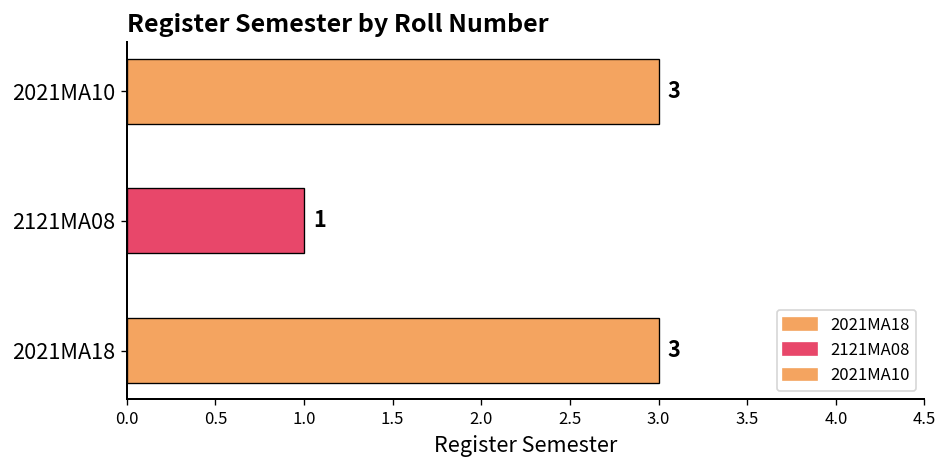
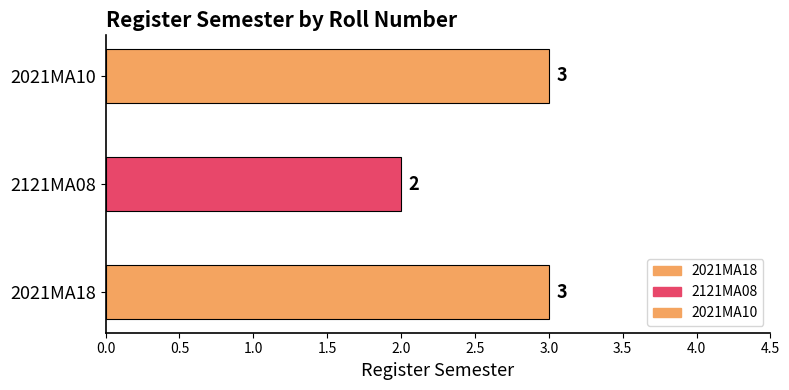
  {
    "2021MA10": 3,
-   "2121MA08": 1,
+   "2121MA08": 2,
    "2021MA18": 3
  }
